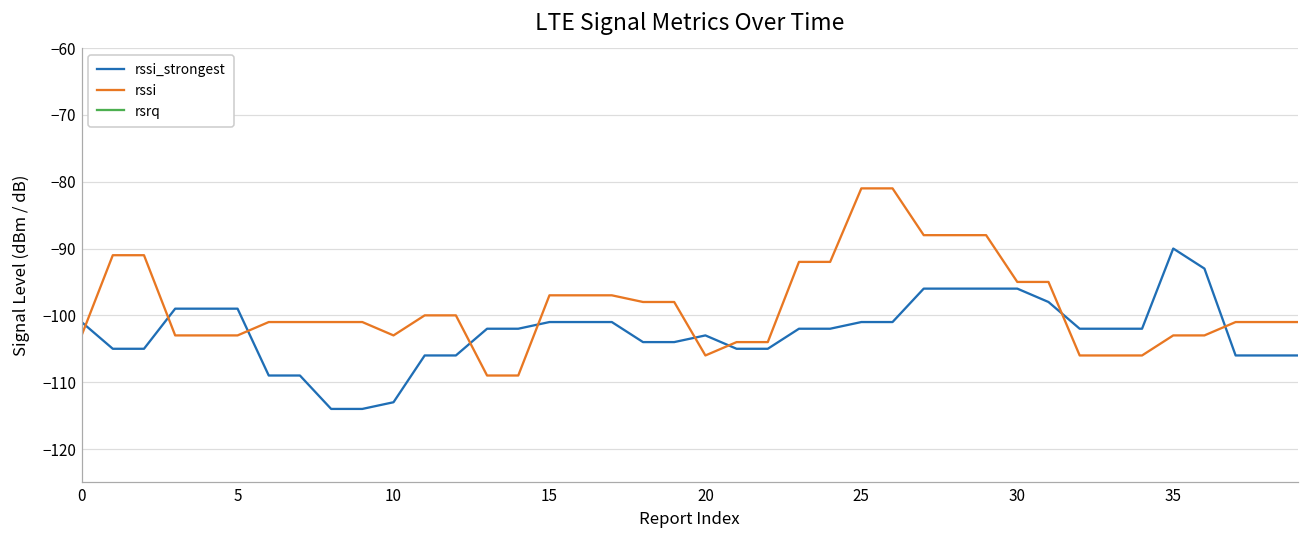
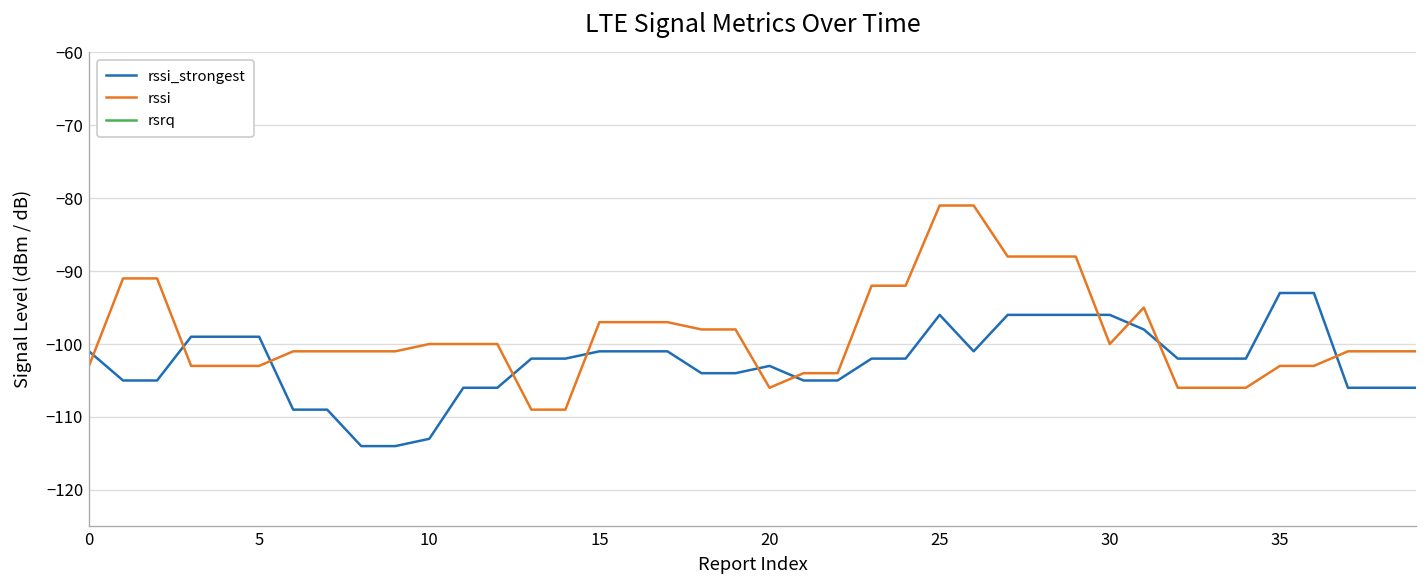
  {
    "rssi_strongest": {
      "0": -101,
      "5": -99,
      "10": -113,
      "15": -101,
      "20": -103,
-     "25": -101,
+     "25": -96,
      "30": -96,
-     "35": -90
+     "35": -93
    },
    "rssi": {
      "0": -103,
      "5": -103,
-     "10": -103,
+     "10": -100,
      "15": -97,
      "20": -106,
      "25": -81,
-     "30": -95,
+     "30": -100,
      "35": -103
    }
  }
